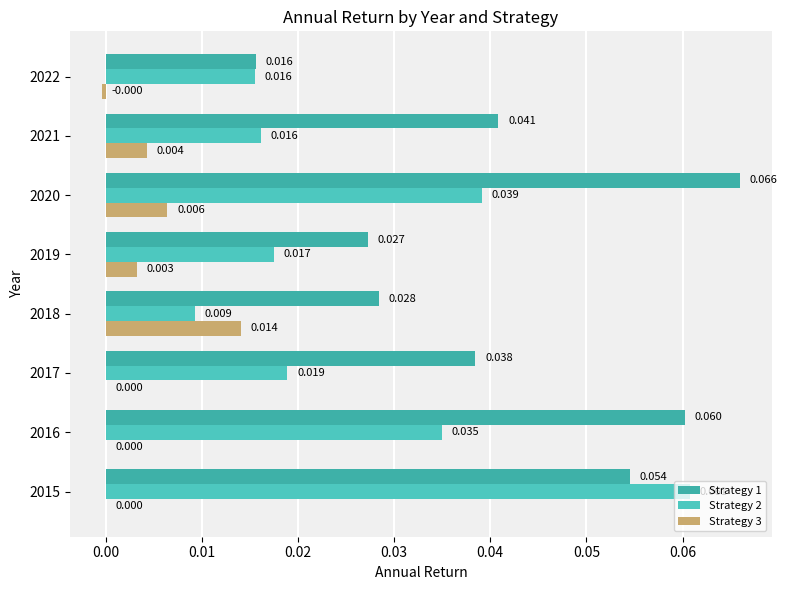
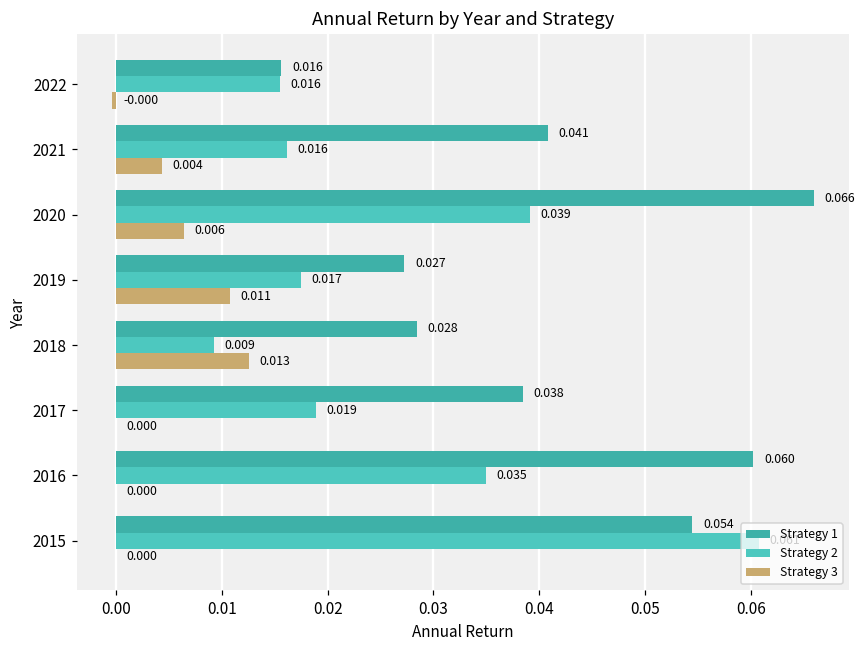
  {
    "Strategy 3": {
      "2022": -0.000,
      "2021": 0.004,
      "2020": 0.006,
-     "2019": 0.003,
-     "2018": 0.014,
+     "2019": 0.011,
+     "2018": 0.013,
      "2017": 0.000,
      "2016": 0.000,
      "2015": 0.000
    }
  }
